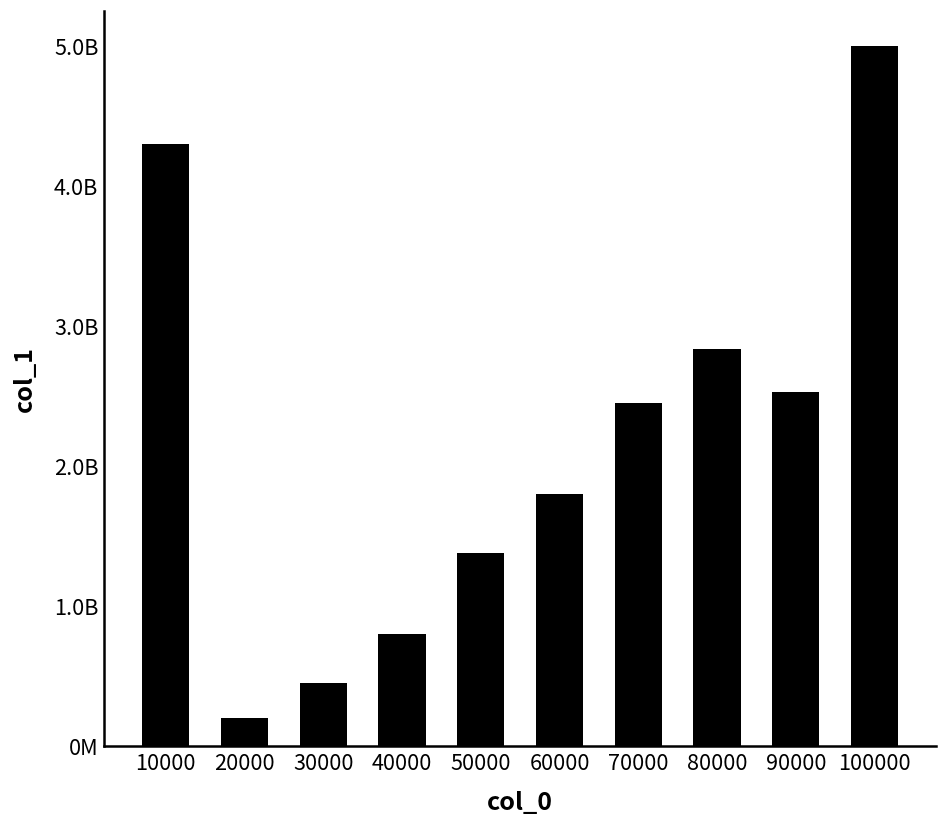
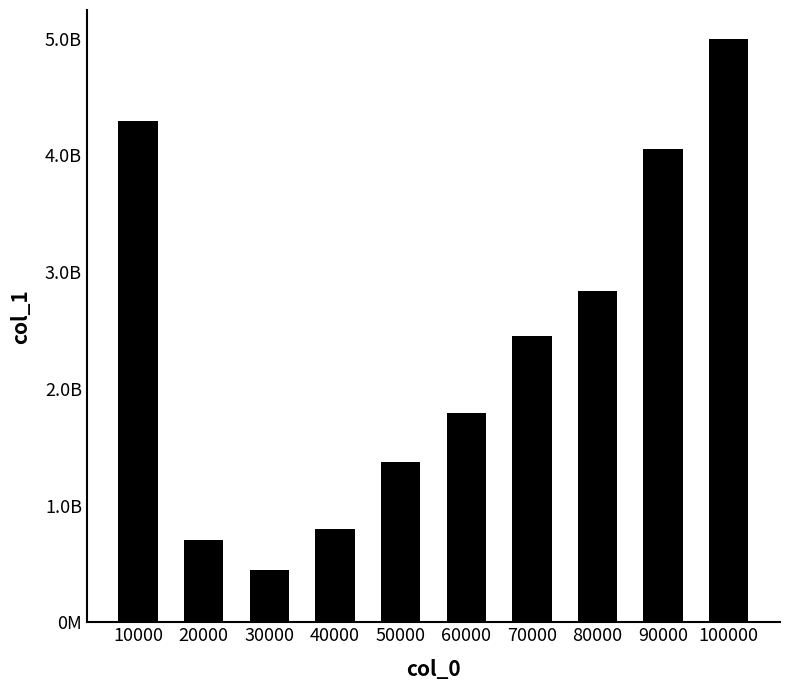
  {
    "10000": 4290000000,
-   "20000": 200000000,
+   "20000": 710000000,
    "30000": 450000000,
    "40000": 800000000,
    "50000": 1370000000,
    "60000": 1790000000,
    "70000": 2450000000,
    "80000": 2840000000,
-   "90000": 2530000000,
+   "90000": 4060000000,
    "100000": 4990000000
  }
